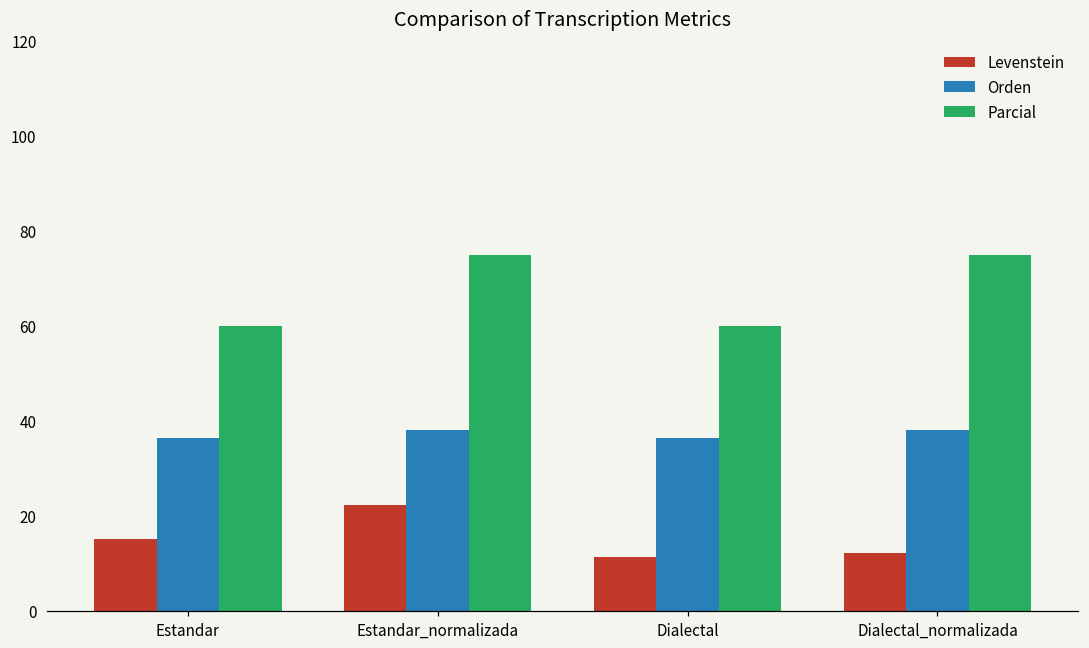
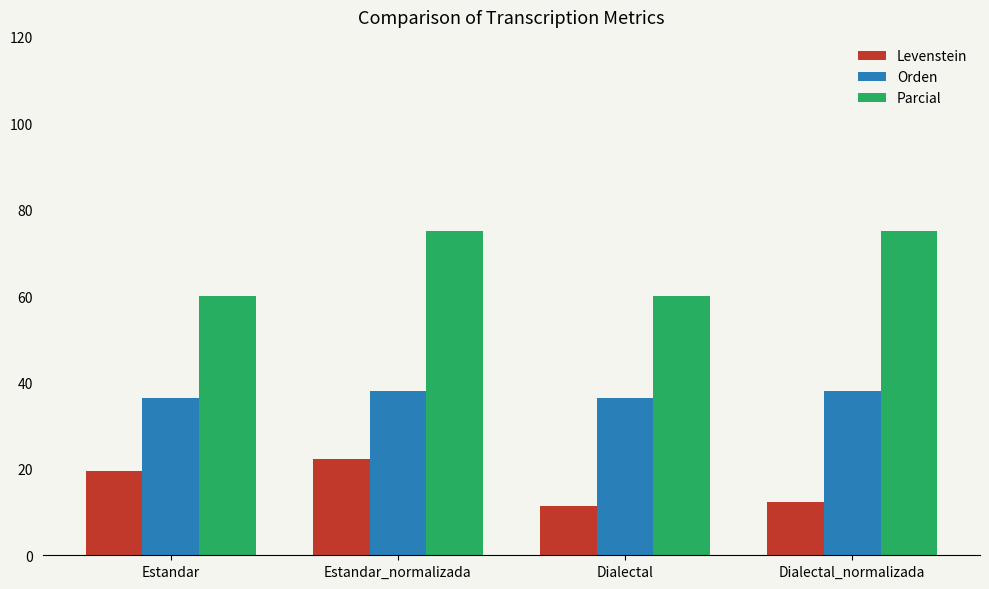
  {
    "Levenstein": {
-     "Estandar": 15,
+     "Estandar": 20,
      "Estandar_normalizada": 22,
      "Dialectal": 11,
      "Dialectal_normalizada": 12
    },
    "Orden": {
      "Estandar": 36,
      "Estandar_normalizada": 38,
      "Dialectal": 36,
      "Dialectal_normalizada": 38
    },
    "Parcial": {
      "Estandar": 60,
      "Estandar_normalizada": 75,
      "Dialectal": 60,
      "Dialectal_normalizada": 75
    }
  }
